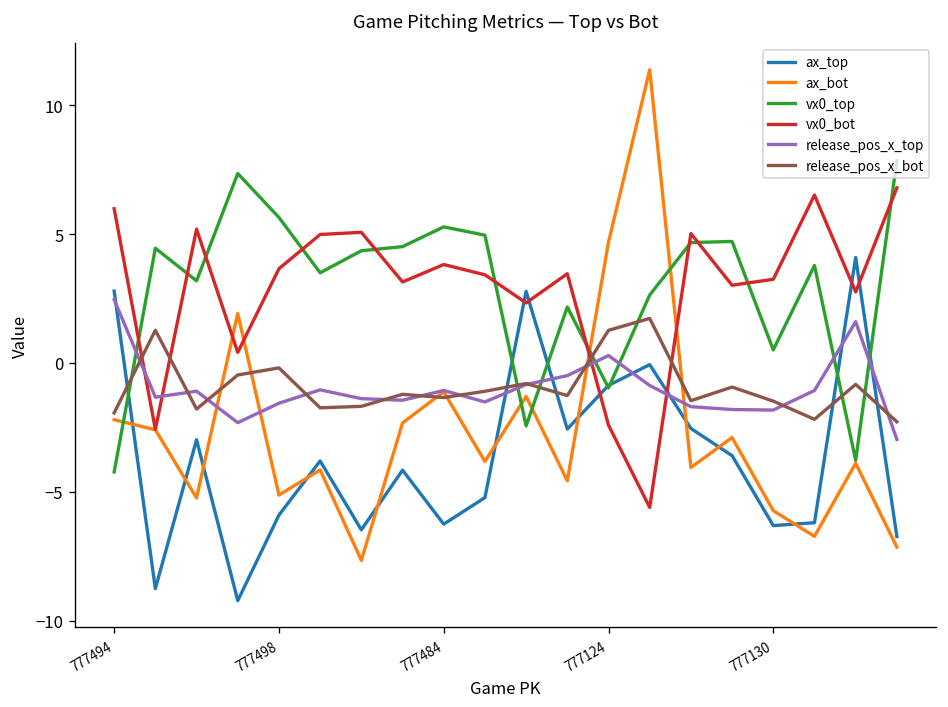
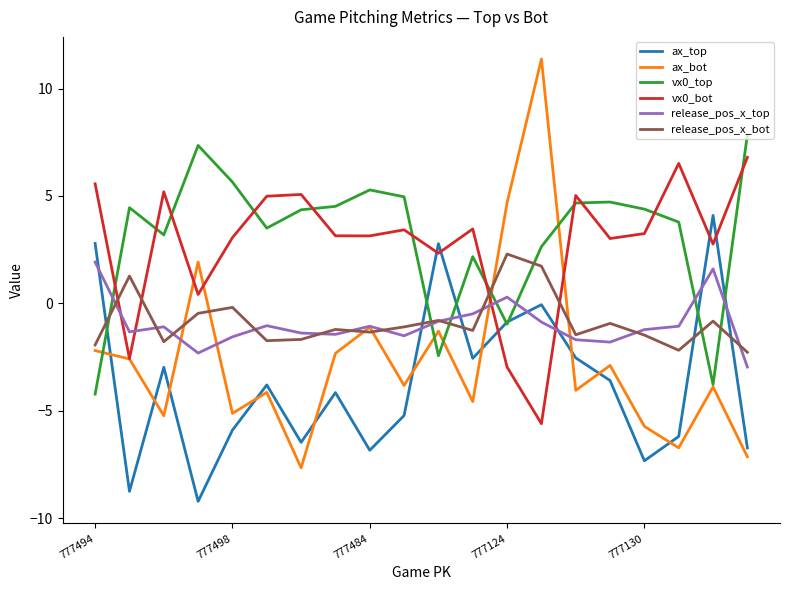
  {
    "ax_top": {
      "777494": 2.8,
      "777498": -5.9,
-     "777484": -6.3,
-     "777130": -6.3
+     "777484": -6.8,
+     "777130": -7.3
    },
    "ax_bot": {
      "777494": -2.2,
      "777498": -5.1,
      "777124": 4.7,
      "777130": -5.7
    },
    "vx0_top": {
      "777494": -4.2,
      "777498": 5.6,
      "777484": 5.3,
-     "777130": 0.5
+     "777130": 4.4
    },
    "vx0_bot": {
-     "777494": 6.0,
-     "777498": 3.7,
-     "777484": 3.8,
-     "777124": -2.4,
+     "777494": 5.6,
+     "777498": 3.1,
+     "777484": 3.1,
+     "777124": -3.0,
      "777130": 3.2
    },
    "release_pos_x_top": {
-     "777494": 2.5,
+     "777494": 1.9,
      "777498": -1.6,
      "777124": 0.3,
-     "777130": -1.8
+     "777130": -1.2
    },
    "release_pos_x_bot": {
      "777494": -1.9,
      "777498": -0.2,
      "777484": -1.3,
-     "777124": 1.3,
+     "777124": 2.3,
      "777130": -1.5
    }
  }
